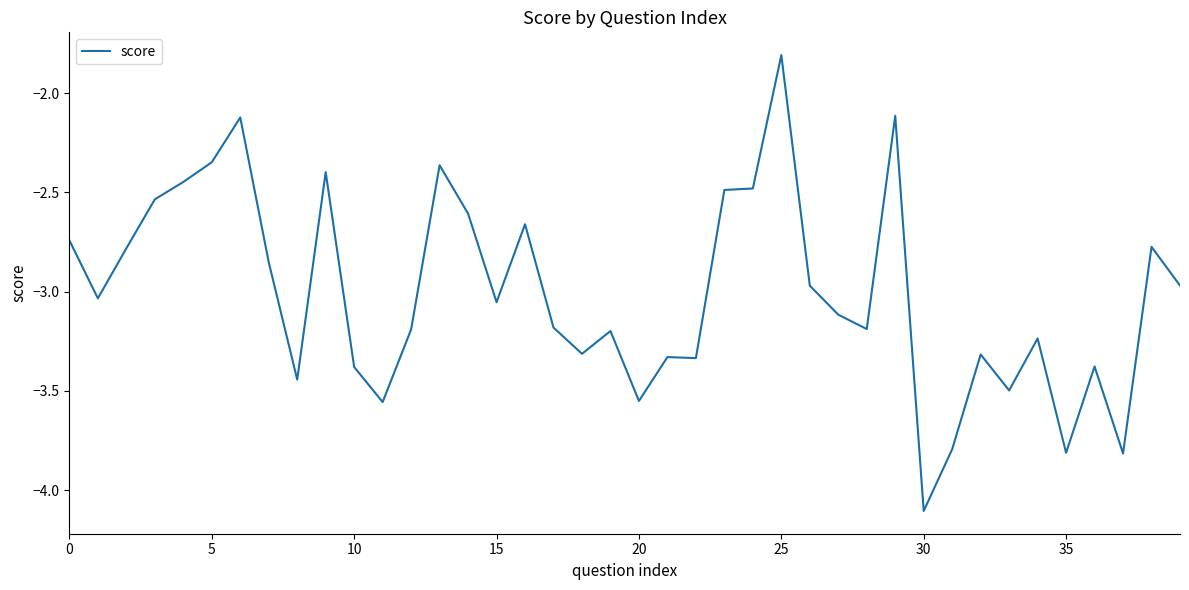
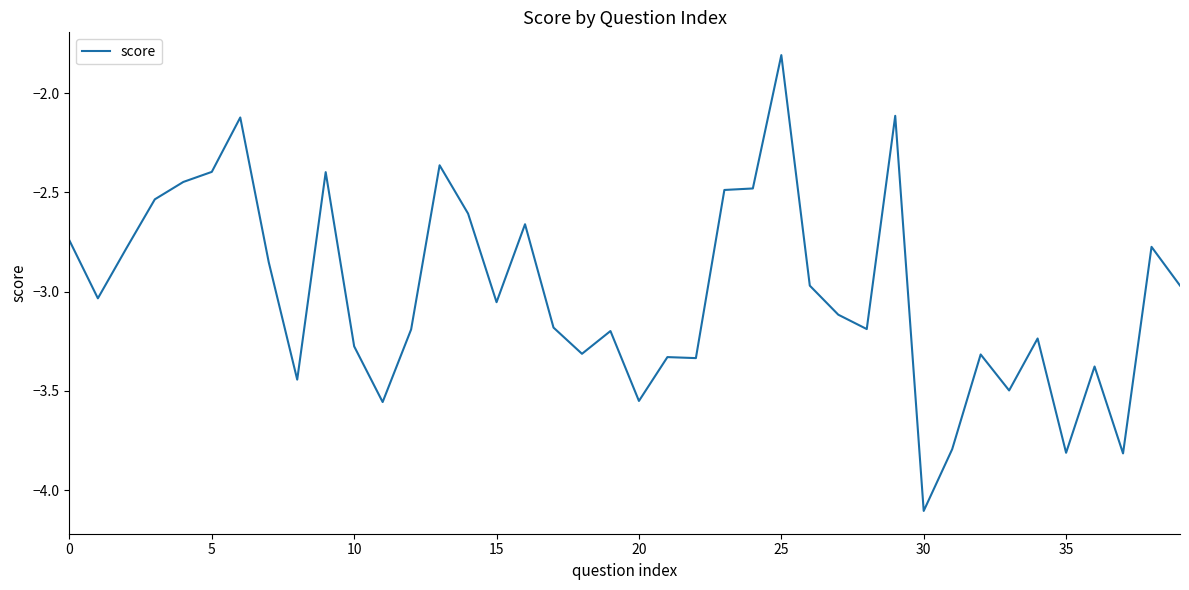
  {
    "0": -2.74,
-   "5": -2.35,
-   "10": -3.38,
+   "5": -2.40,
+   "10": -3.28,
    "15": -3.05,
    "20": -3.55,
    "25": -1.81,
    "30": -4.10,
    "35": -3.81
  }
